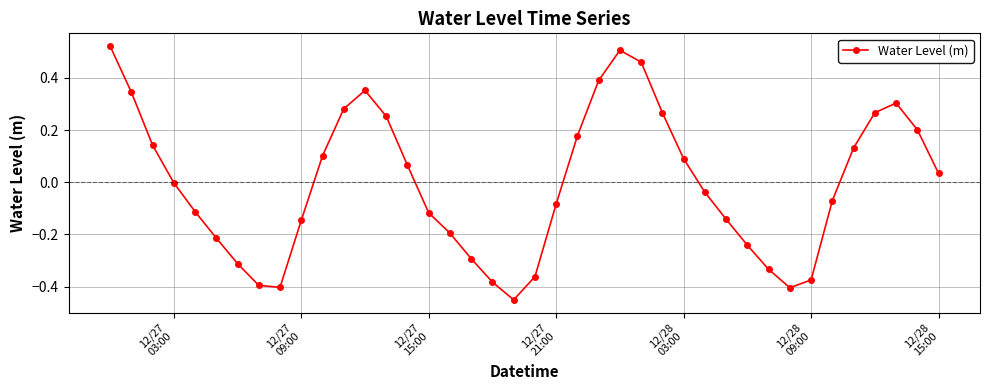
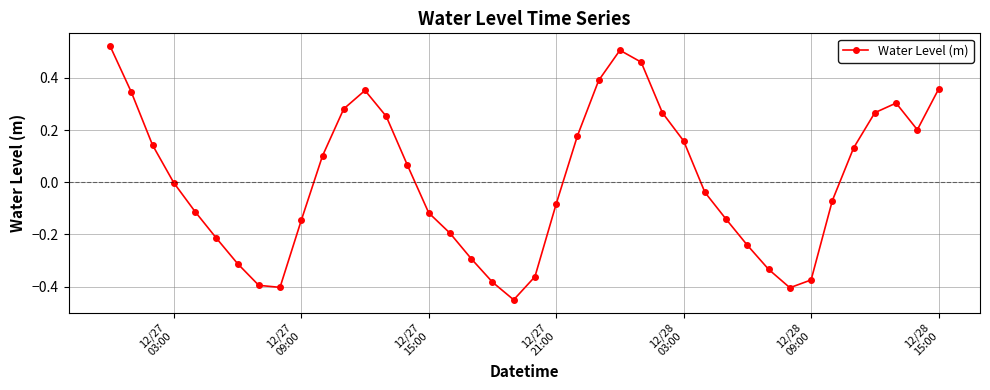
  {
    "12/27 03:00": 0.00,
    "12/27 09:00": -0.15,
    "12/27 15:00": -0.12,
    "12/27 21:00": -0.08,
-   "12/28 03:00": 0.09,
+   "12/28 03:00": 0.16,
    "12/28 09:00": -0.37,
-   "12/28 15:00": 0.03
+   "12/28 15:00": 0.36
  }
